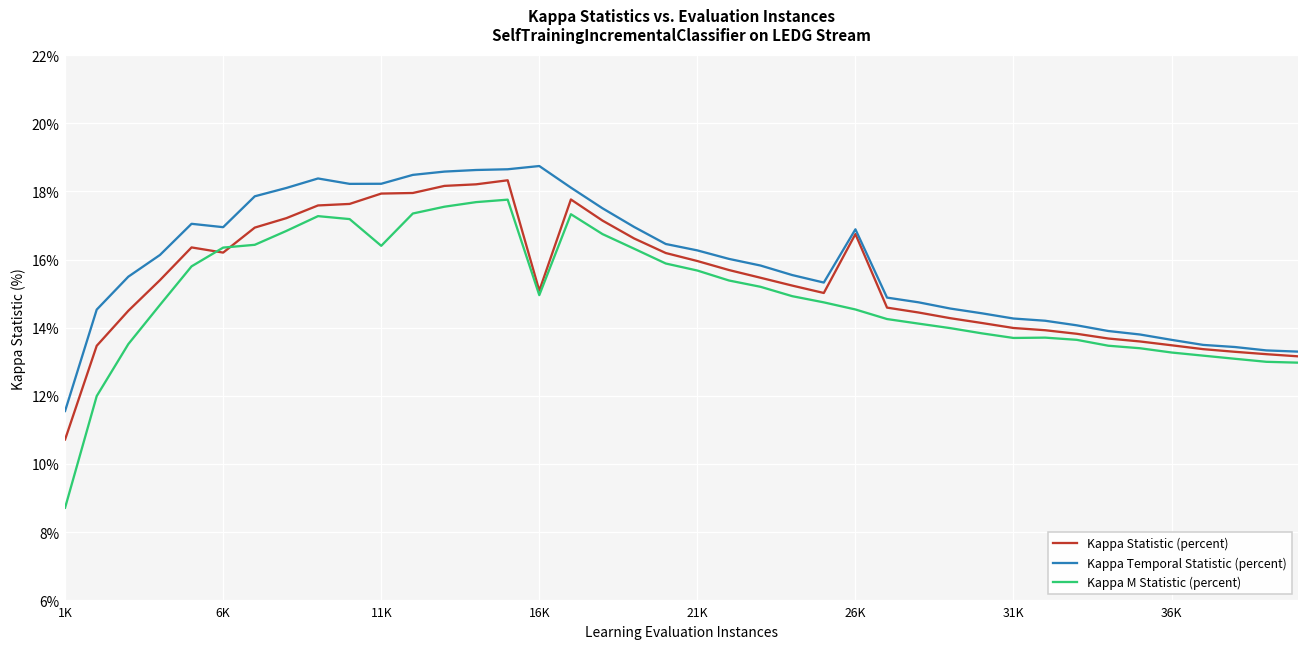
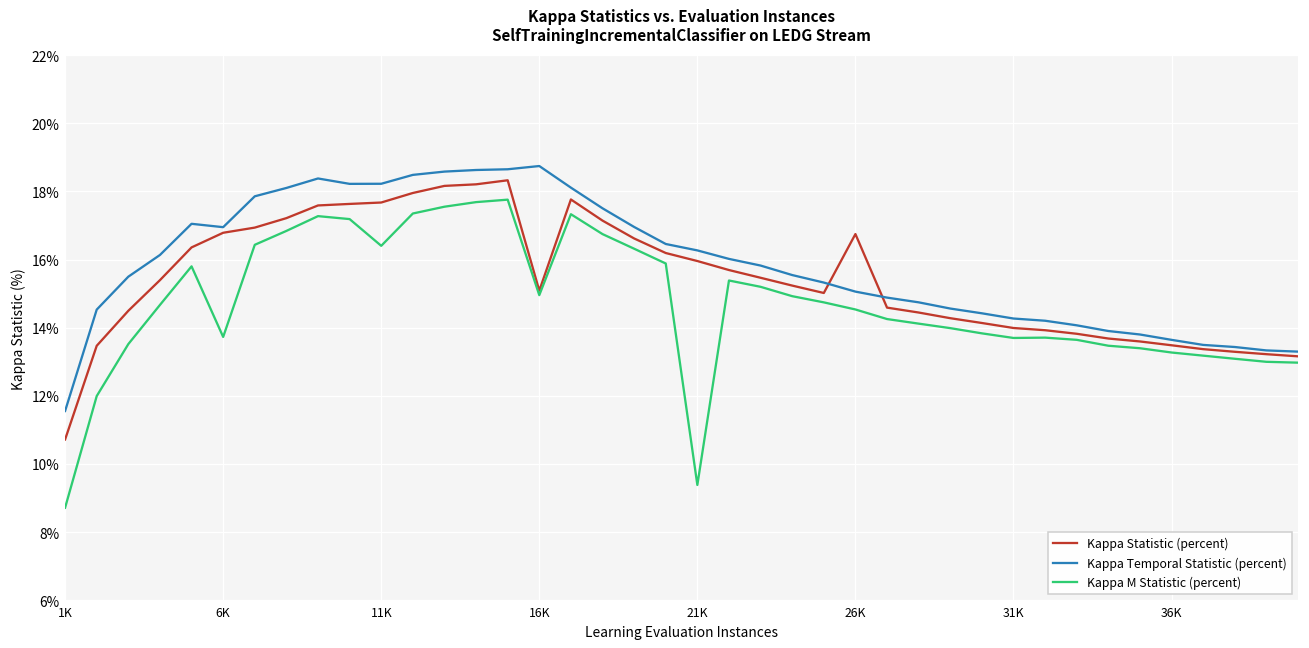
  {
    "Kappa Statistic (percent)": {
      "1K": "10.7%",
-     "6K": "16.2%",
-     "11K": "17.9%",
+     "6K": "16.8%",
+     "11K": "17.7%",
      "16K": "15.1%",
      "21K": "16.0%",
      "26K": "16.7%",
      "31K": "14.0%",
      "36K": "13.5%"
    },
    "Kappa Temporal Statistic (percent)": {
      "1K": "11.6%",
      "6K": "17.0%",
      "11K": "18.2%",
      "16K": "18.7%",
      "21K": "16.3%",
-     "26K": "16.9%",
+     "26K": "15.1%",
      "31K": "14.3%",
      "36K": "13.6%"
    },
    "Kappa M Statistic (percent)": {
      "1K": "8.7%",
-     "6K": "16.4%",
+     "6K": "13.7%",
      "11K": "16.4%",
      "16K": "15.0%",
-     "21K": "15.7%",
+     "21K": "9.4%",
      "26K": "14.5%",
      "31K": "13.7%",
      "36K": "13.3%"
    }
  }
